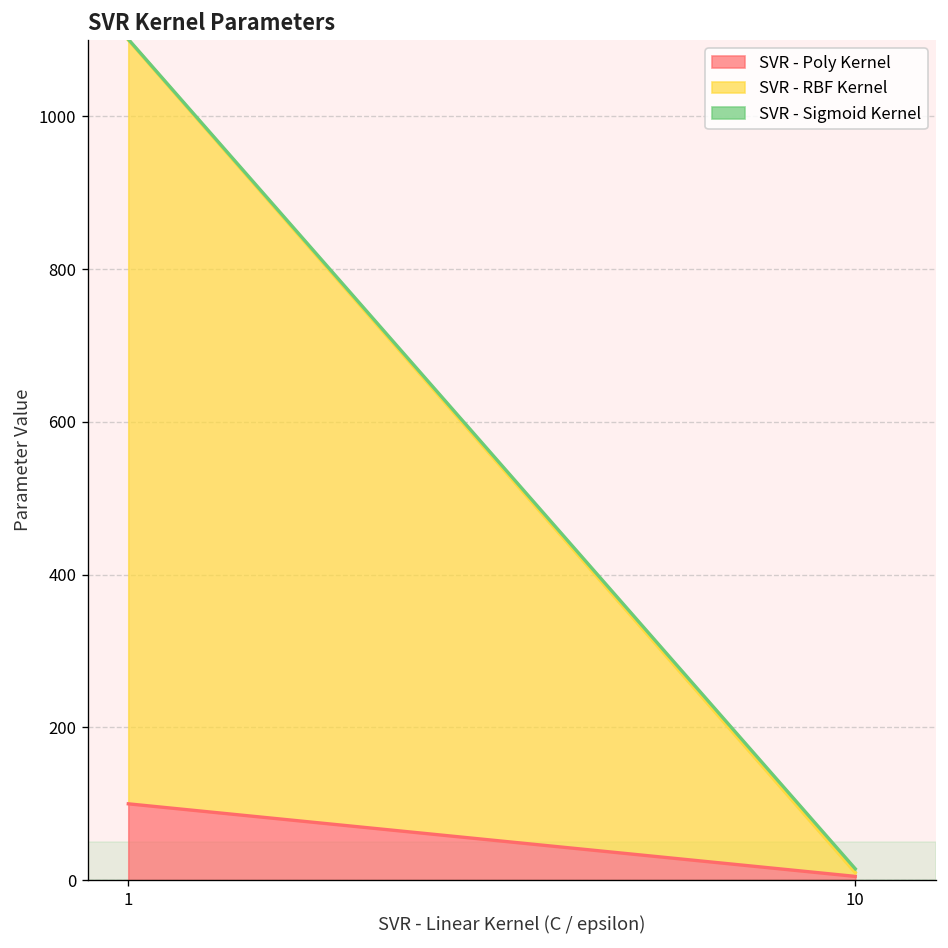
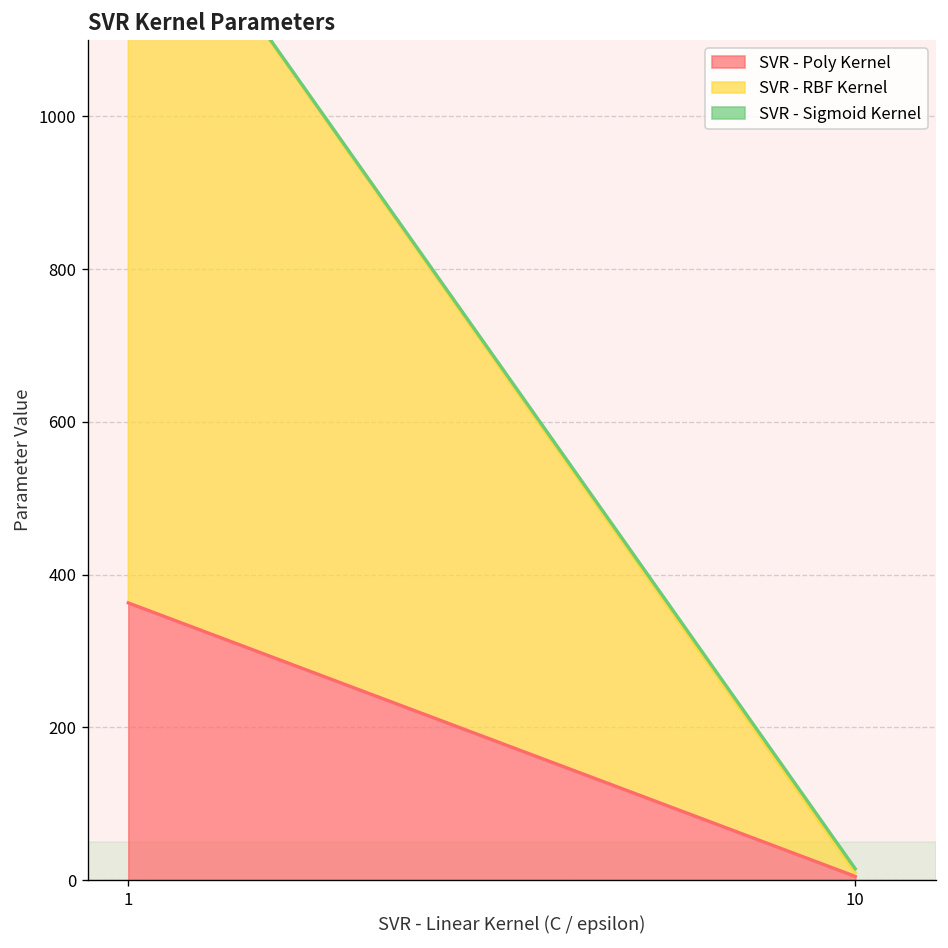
  {
    "SVR - Poly Kernel": {
-     "1": 100,
+     "1": 360,
      "10": 10
    },
    "SVR - RBF Kernel": {
      "10": 10
    },
    "SVR - Sigmoid Kernel": {
      "10": 10
    }
  }
